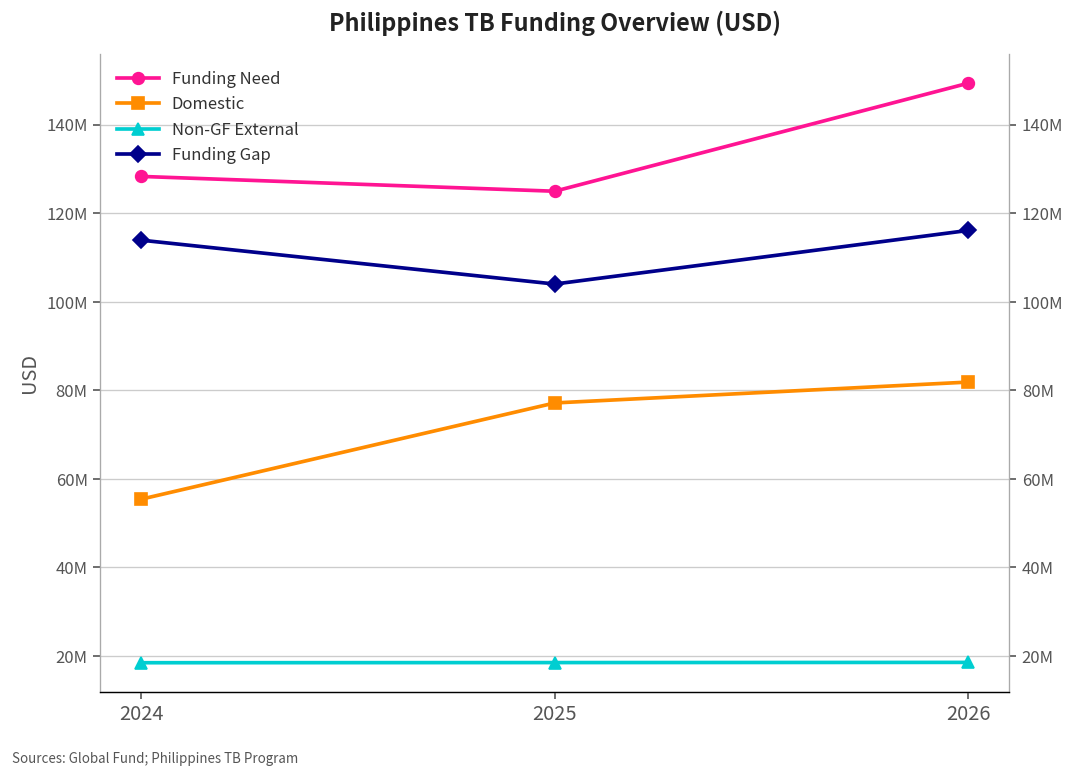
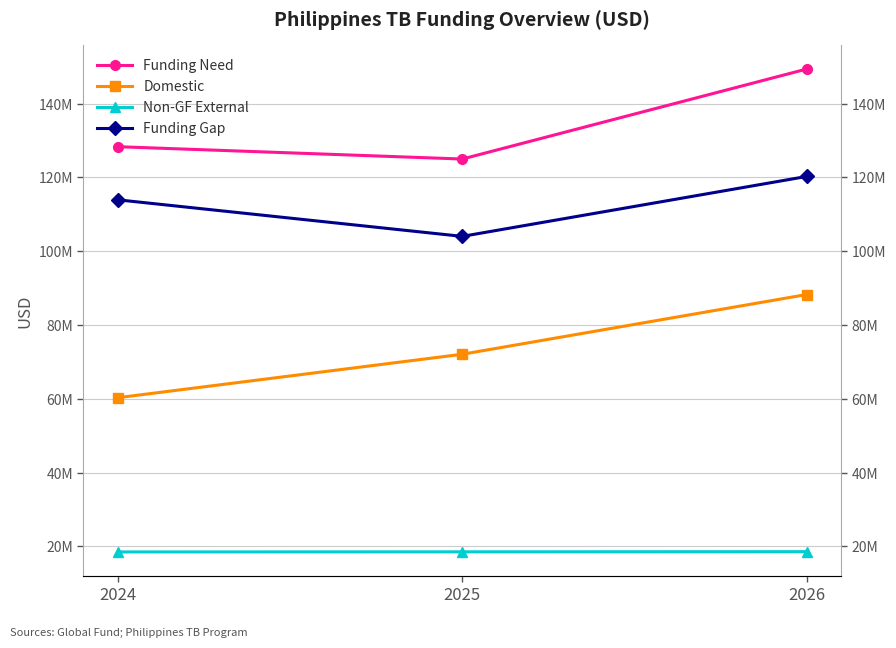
  {
    "Funding Need": {
      "2024": 128000000,
      "2025": 125000000,
      "2026": 149000000
    },
    "Domestic": {
-     "2024": 55000000,
-     "2025": 77000000,
-     "2026": 82000000
+     "2024": 60000000,
+     "2025": 72000000,
+     "2026": 88000000
    },
    "Non-GF External": {
      "2024": 18000000,
      "2025": 19000000,
      "2026": 19000000
    },
    "Funding Gap": {
      "2024": 114000000,
      "2025": 104000000,
-     "2026": 116000000
+     "2026": 120000000
    }
  }
